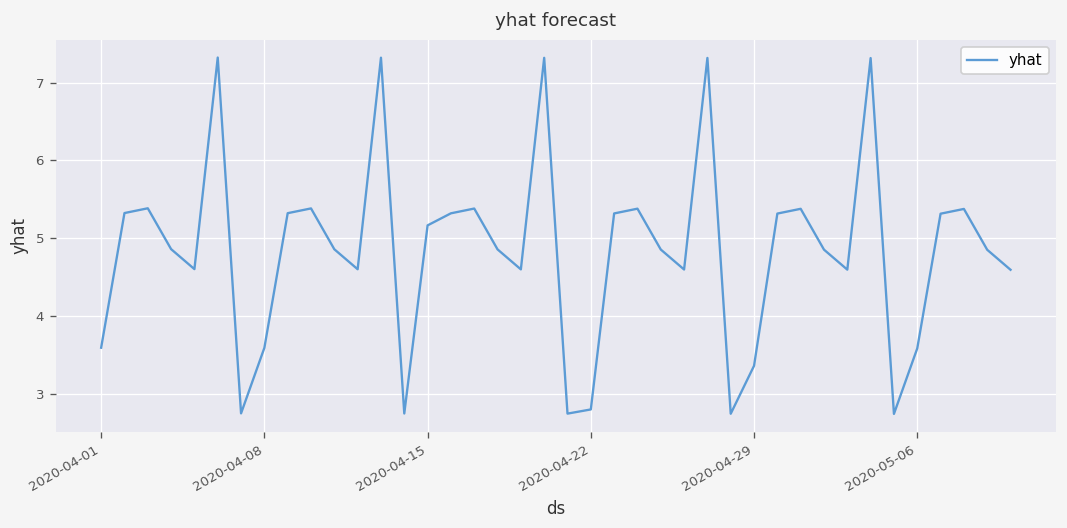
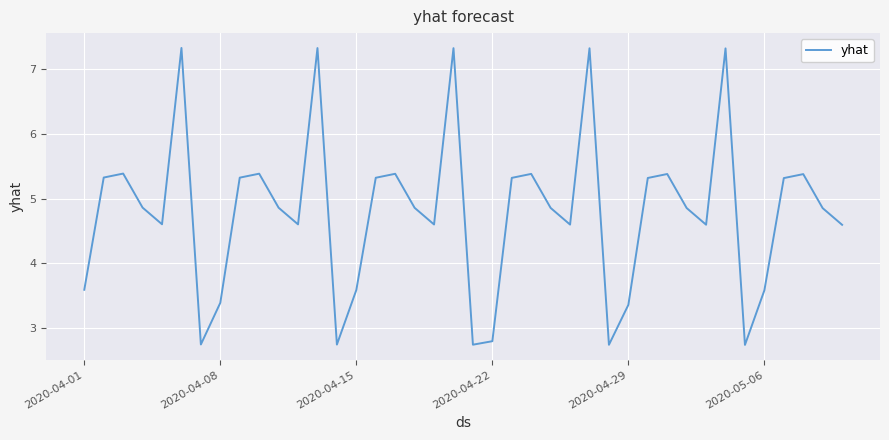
  {
    "2020-04-01": 3.6,
-   "2020-04-08": 3.6,
-   "2020-04-15": 5.2,
+   "2020-04-08": 3.4,
+   "2020-04-15": 3.6,
    "2020-04-22": 2.8,
    "2020-04-29": 3.4,
    "2020-05-06": 3.6
  }
